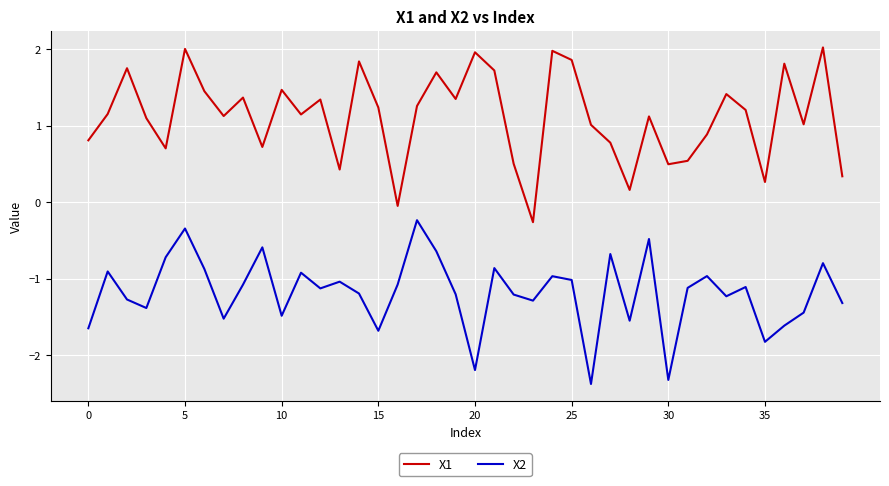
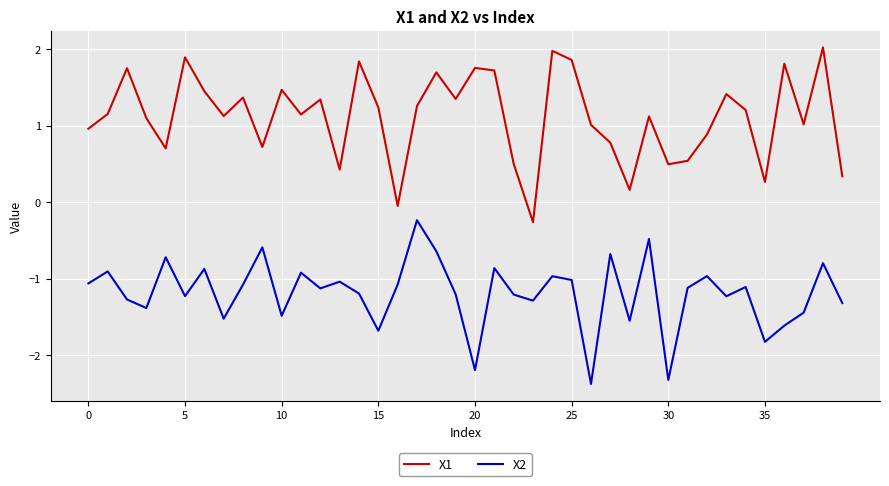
  {
    "X1": {
-     "0": 0.8,
-     "5": 2.0,
+     "0": 1.0,
+     "5": 1.9,
      "10": 1.5,
      "15": 1.2,
-     "20": 2.0,
+     "20": 1.8,
      "25": 1.9,
      "30": 0.5,
      "35": 0.3
    },
    "X2": {
-     "0": -1.7,
-     "5": -0.3,
+     "0": -1.1,
+     "5": -1.2,
      "10": -1.5,
      "15": -1.7,
      "20": -2.2,
      "25": -1.0,
      "30": -2.3,
      "35": -1.8
    }
  }
